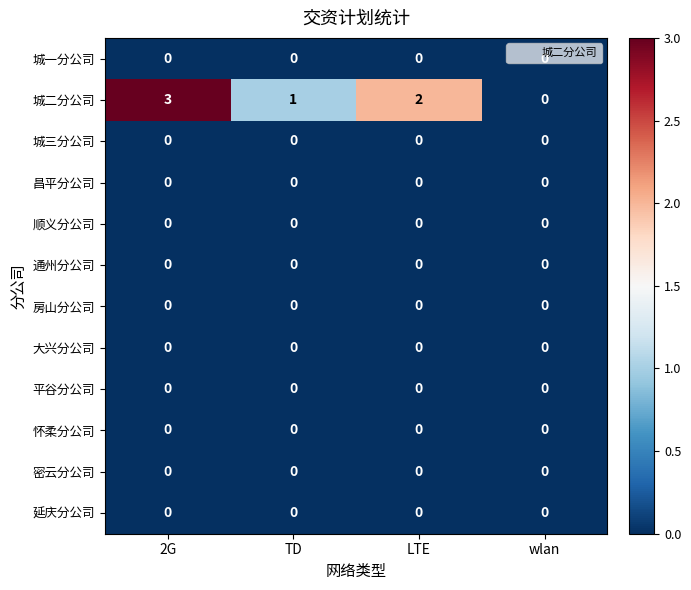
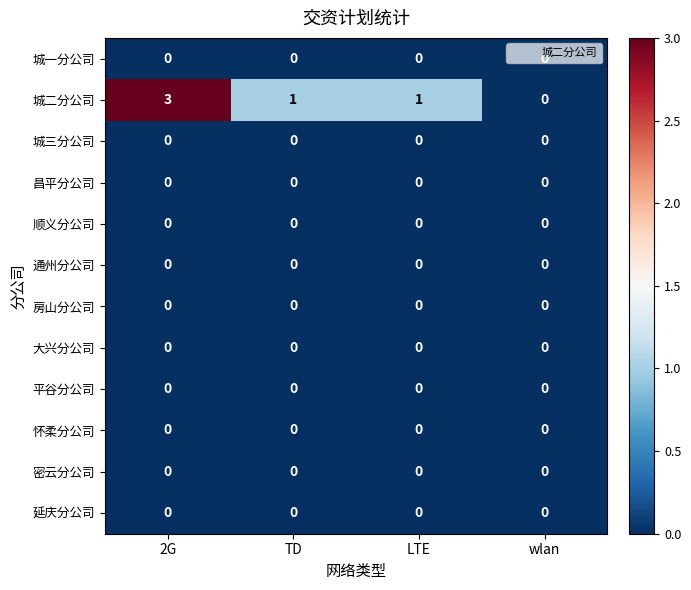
  {
    "城一分公司": {
      "2G": 0,
      "TD": 0,
      "LTE": 0
    },
    "城二分公司": {
      "2G": 3,
      "TD": 1,
-     "LTE": 2,
+     "LTE": 1,
      "wlan": 0
    },
    "城三分公司": {
      "2G": 0,
      "TD": 0,
      "LTE": 0,
      "wlan": 0
    },
    "昌平分公司": {
      "2G": 0,
      "TD": 0,
      "LTE": 0,
      "wlan": 0
    },
    "顺义分公司": {
      "2G": 0,
      "TD": 0,
      "LTE": 0,
      "wlan": 0
    },
    "通州分公司": {
      "2G": 0,
      "TD": 0,
      "LTE": 0,
      "wlan": 0
    },
    "房山分公司": {
      "2G": 0,
      "TD": 0,
      "LTE": 0,
      "wlan": 0
    },
    "大兴分公司": {
      "2G": 0,
      "TD": 0,
      "LTE": 0,
      "wlan": 0
    },
    "平谷分公司": {
      "2G": 0,
      "TD": 0,
      "LTE": 0,
      "wlan": 0
    },
    "怀柔分公司": {
      "2G": 0,
      "TD": 0,
      "LTE": 0,
      "wlan": 0
    },
    "密云分公司": {
      "2G": 0,
      "TD": 0,
      "LTE": 0,
      "wlan": 0
    },
    "延庆分公司": {
      "2G": 0,
      "TD": 0,
      "LTE": 0,
      "wlan": 0
    }
  }
